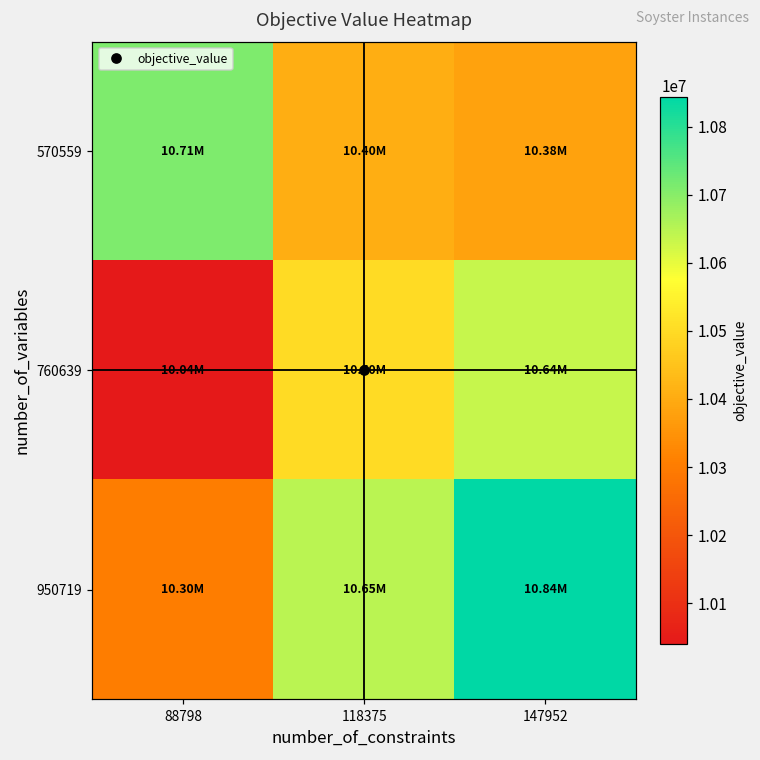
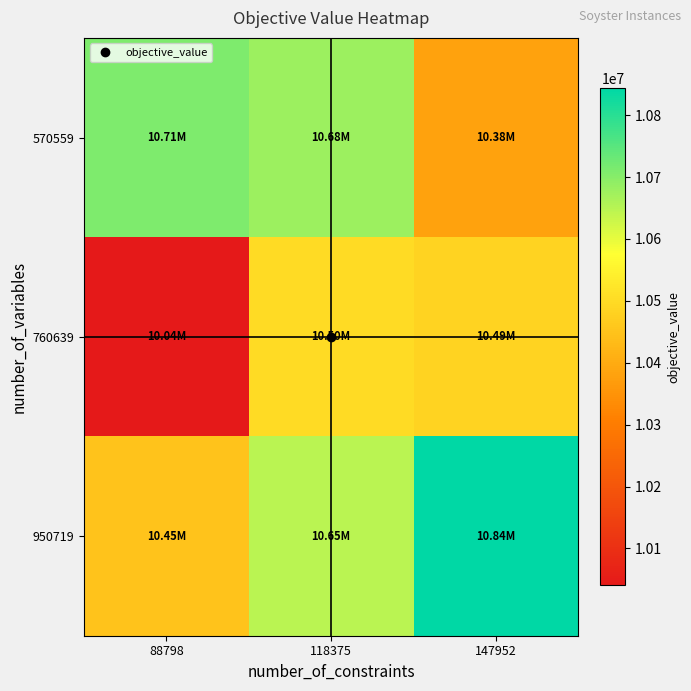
  {
    "570559": {
      "88798": "10.71M",
-     "118375": "10.40M",
+     "118375": "10.68M",
      "147952": "10.38M"
    },
    "760639": {
      "88798": "10.04M",
-     "147952": "10.64M"
+     "147952": "10.49M"
    },
    "950719": {
-     "88798": "10.30M",
+     "88798": "10.45M",
      "118375": "10.65M",
      "147952": "10.84M"
    }
  }
